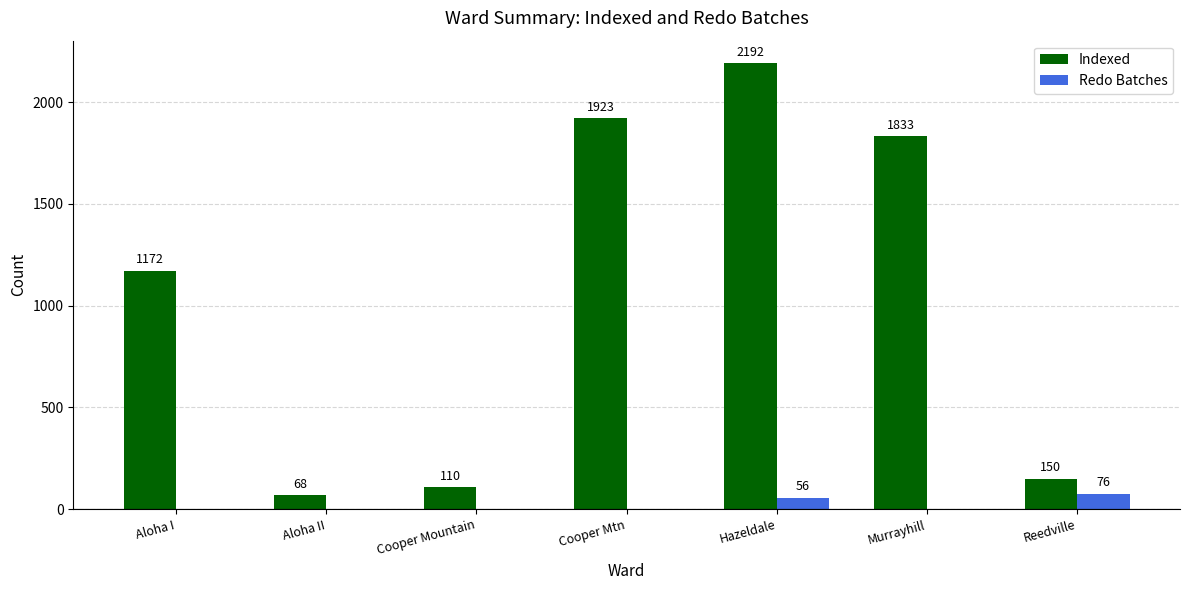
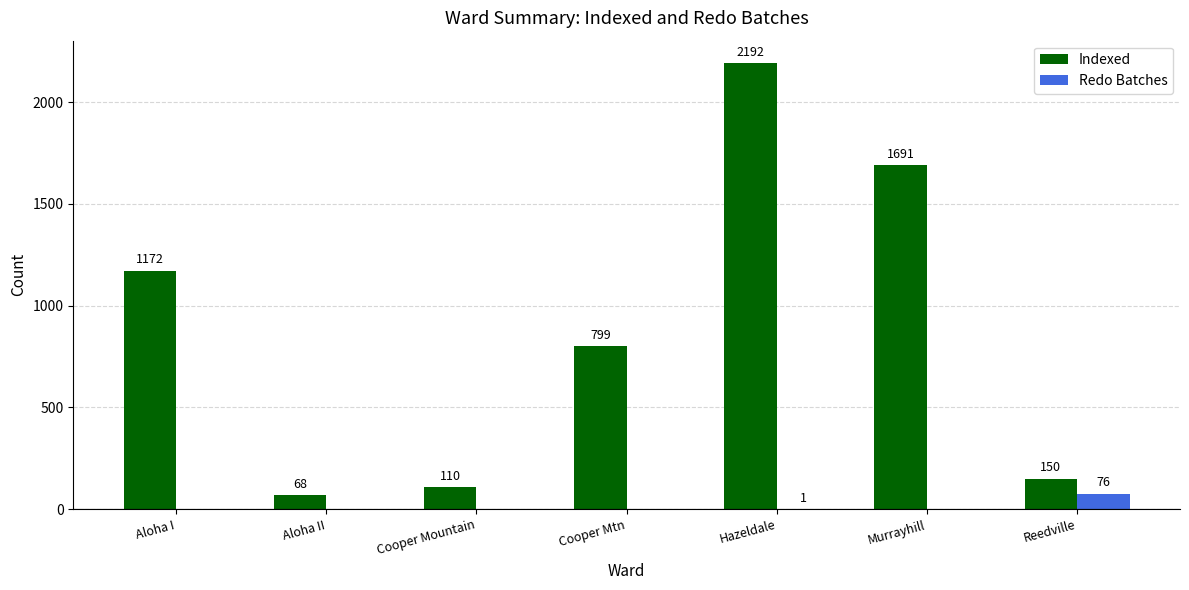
  {
    "Indexed": {
      "Aloha I": 1172,
      "Aloha II": 68,
      "Cooper Mountain": 110,
-     "Cooper Mtn": 1923,
+     "Cooper Mtn": 799,
      "Hazeldale": 2192,
-     "Murrayhill": 1833,
+     "Murrayhill": 1691,
      "Reedville": 150
    },
    "Redo Batches": {
-     "Hazeldale": 56,
+     "Hazeldale": 1,
      "Reedville": 76
    }
  }
